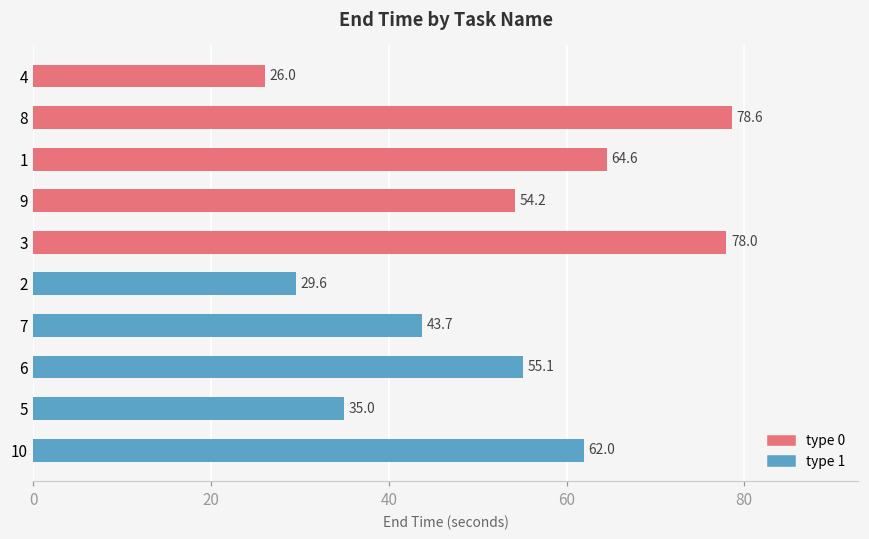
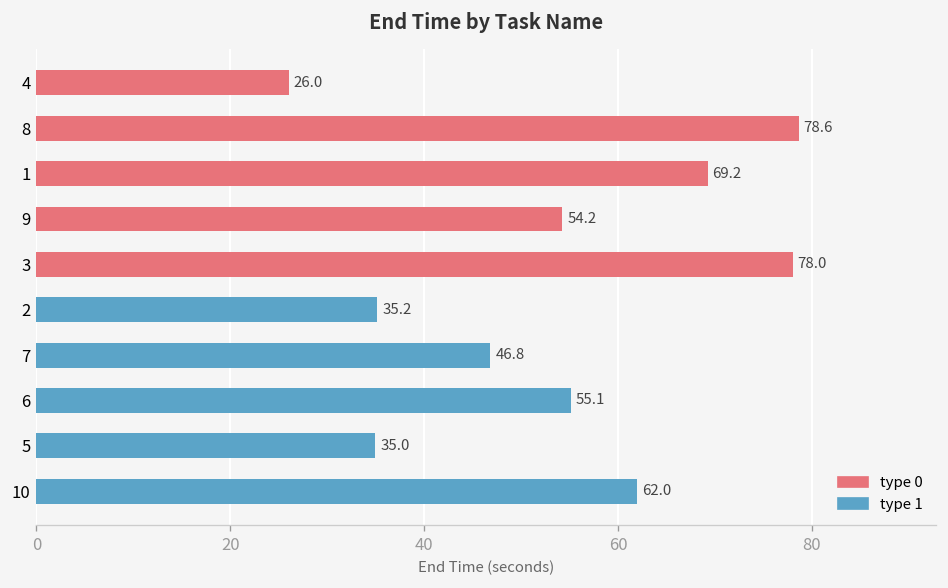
  {
    "4": 26.0,
    "8": 78.6,
-   "1": 64.6,
+   "1": 69.2,
    "9": 54.2,
    "3": 78.0,
-   "2": 29.6,
-   "7": 43.7,
+   "2": 35.2,
+   "7": 46.8,
    "6": 55.1,
    "5": 35.0,
    "10": 62.0
  }
